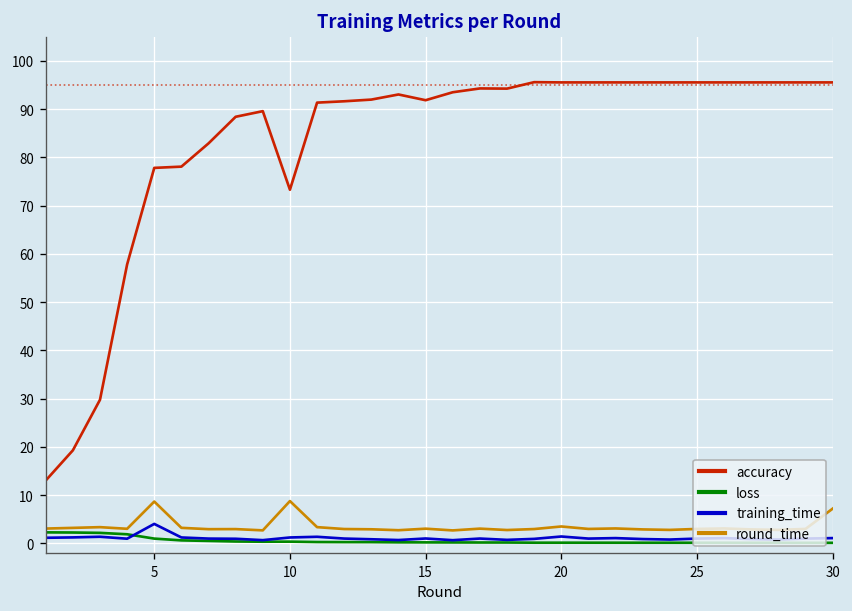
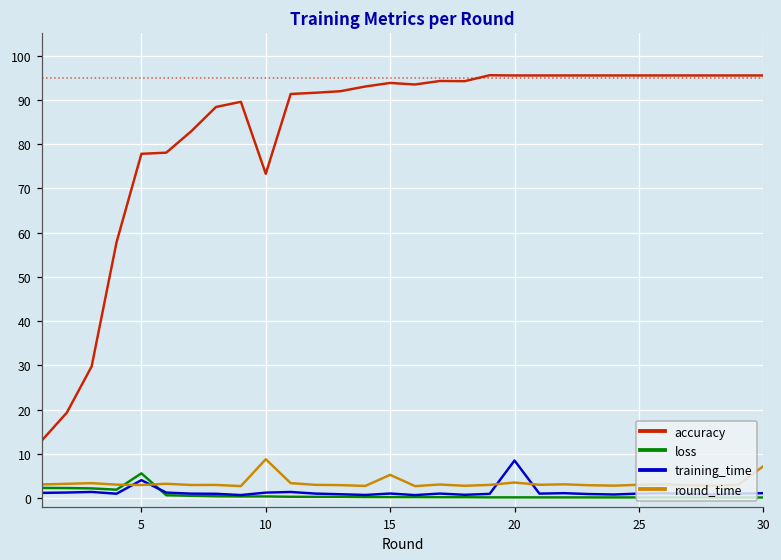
  {
    "accuracy": {
      "5": 78,
      "10": 73,
-     "15": 92,
+     "15": 94,
      "20": 96,
      "25": 96,
      "30": 96
    },
    "loss": {
-     "5": 1,
+     "5": 6,
      "10": 0,
      "15": 0,
      "20": 0,
      "30": 0
    },
    "training_time": {
      "5": 4,
      "10": 1,
      "15": 1,
-     "20": 1,
+     "20": 8,
      "30": 1
    },
    "round_time": {
-     "5": 9,
+     "5": 3,
      "10": 9,
-     "15": 3,
+     "15": 5,
      "20": 4,
      "30": 7
    }
  }
